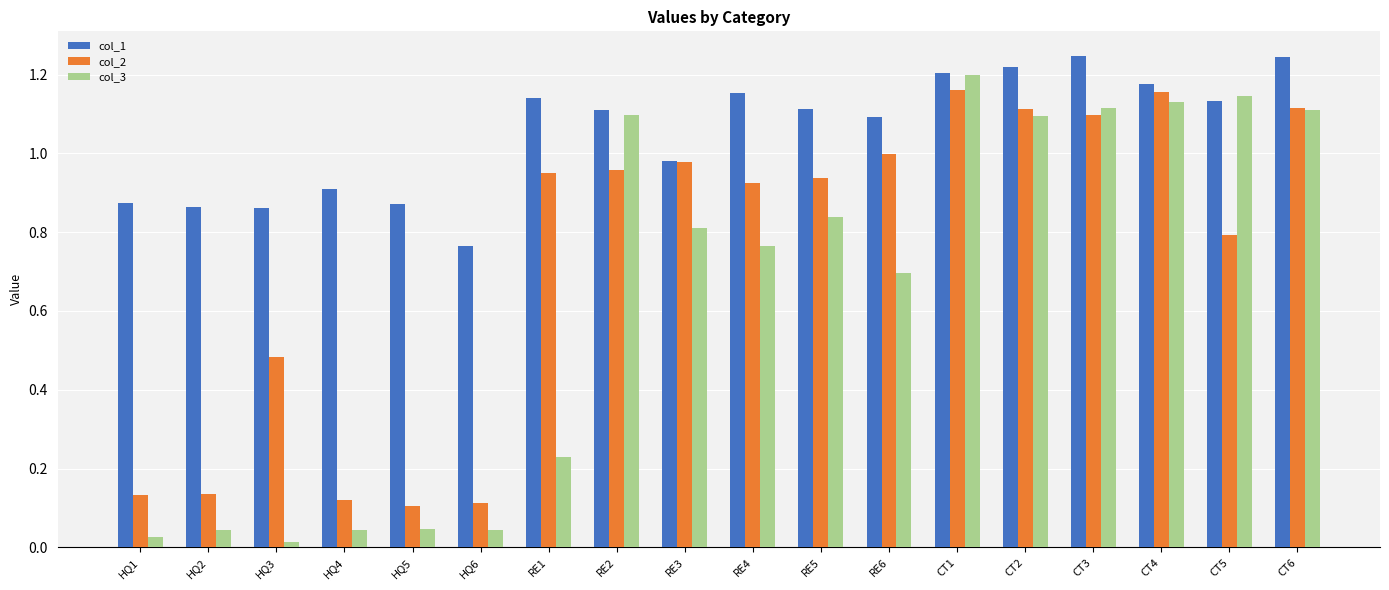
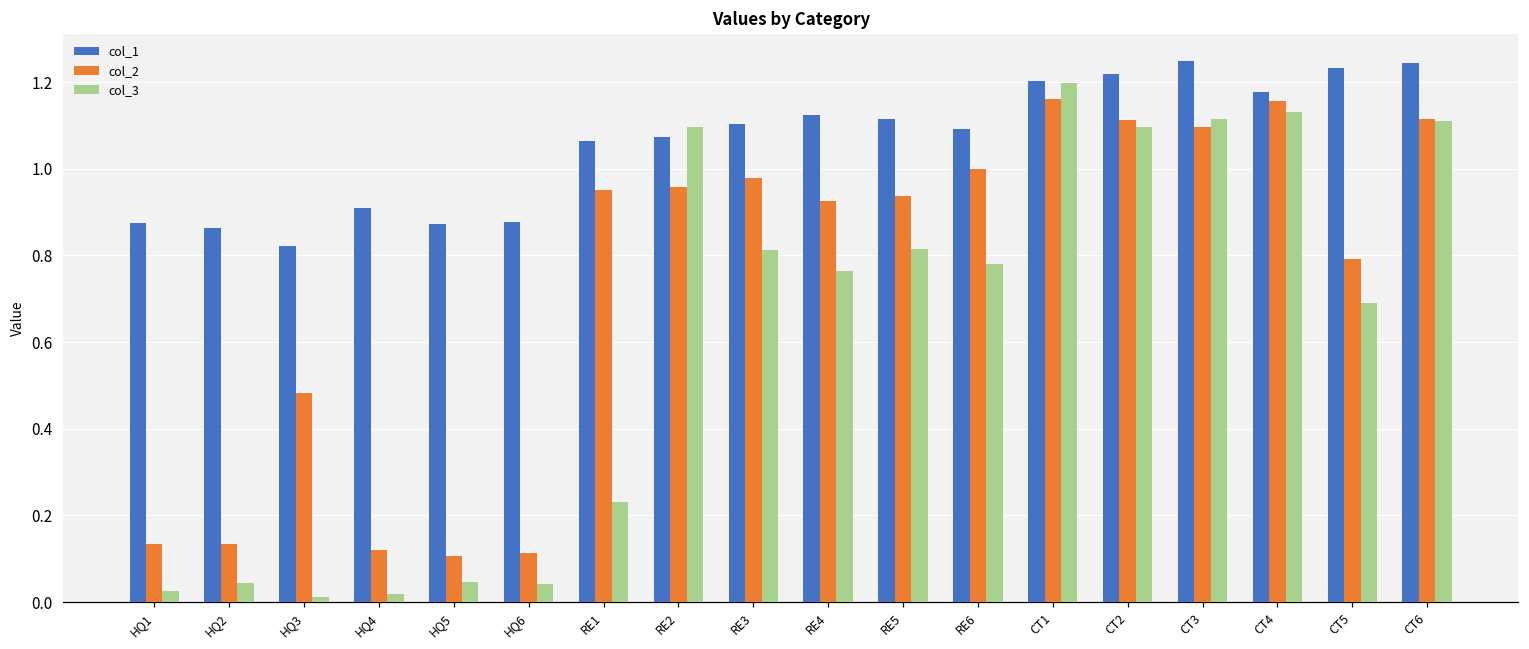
  {
    "col_1": {
      "HQ1": 0.87,
      "HQ2": 0.86,
-     "HQ3": 0.86,
+     "HQ3": 0.82,
      "HQ4": 0.91,
      "HQ5": 0.87,
-     "HQ6": 0.76,
-     "RE1": 1.14,
-     "RE2": 1.11,
-     "RE3": 0.98,
-     "RE4": 1.15,
+     "HQ6": 0.88,
+     "RE1": 1.06,
+     "RE2": 1.07,
+     "RE3": 1.10,
+     "RE4": 1.12,
      "RE5": 1.11,
      "RE6": 1.09,
      "CT1": 1.20,
      "CT2": 1.22,
      "CT3": 1.25,
      "CT4": 1.18,
-     "CT5": 1.13,
+     "CT5": 1.23,
      "CT6": 1.24
    },
    "col_2": {
      "HQ1": 0.13,
      "HQ2": 0.13,
      "HQ3": 0.48,
      "HQ4": 0.12,
      "HQ5": 0.11,
      "HQ6": 0.11,
      "RE1": 0.95,
      "RE2": 0.96,
      "RE3": 0.98,
      "RE4": 0.93,
      "RE5": 0.94,
      "RE6": 1.00,
      "CT1": 1.16,
      "CT2": 1.11,
      "CT3": 1.10,
      "CT4": 1.16,
      "CT5": 0.79,
      "CT6": 1.12
    },
    "col_3": {
      "HQ1": 0.03,
      "HQ2": 0.04,
      "HQ3": 0.01,
-     "HQ4": 0.04,
+     "HQ4": 0.02,
      "HQ5": 0.05,
      "HQ6": 0.04,
      "RE1": 0.23,
      "RE2": 1.10,
      "RE3": 0.81,
      "RE4": 0.76,
-     "RE5": 0.84,
-     "RE6": 0.70,
+     "RE5": 0.82,
+     "RE6": 0.78,
      "CT1": 1.20,
      "CT2": 1.10,
      "CT3": 1.12,
      "CT4": 1.13,
-     "CT5": 1.14,
+     "CT5": 0.69,
      "CT6": 1.11
    }
  }
